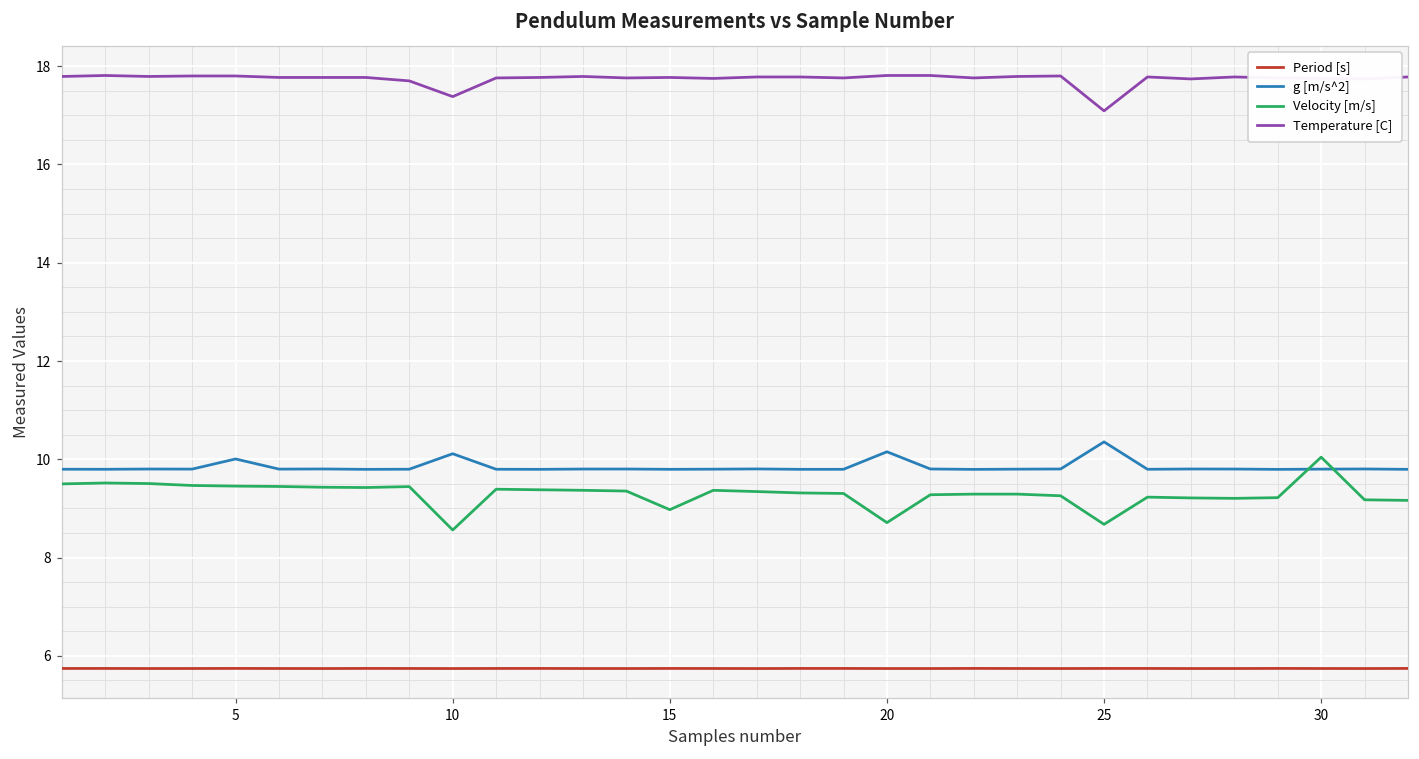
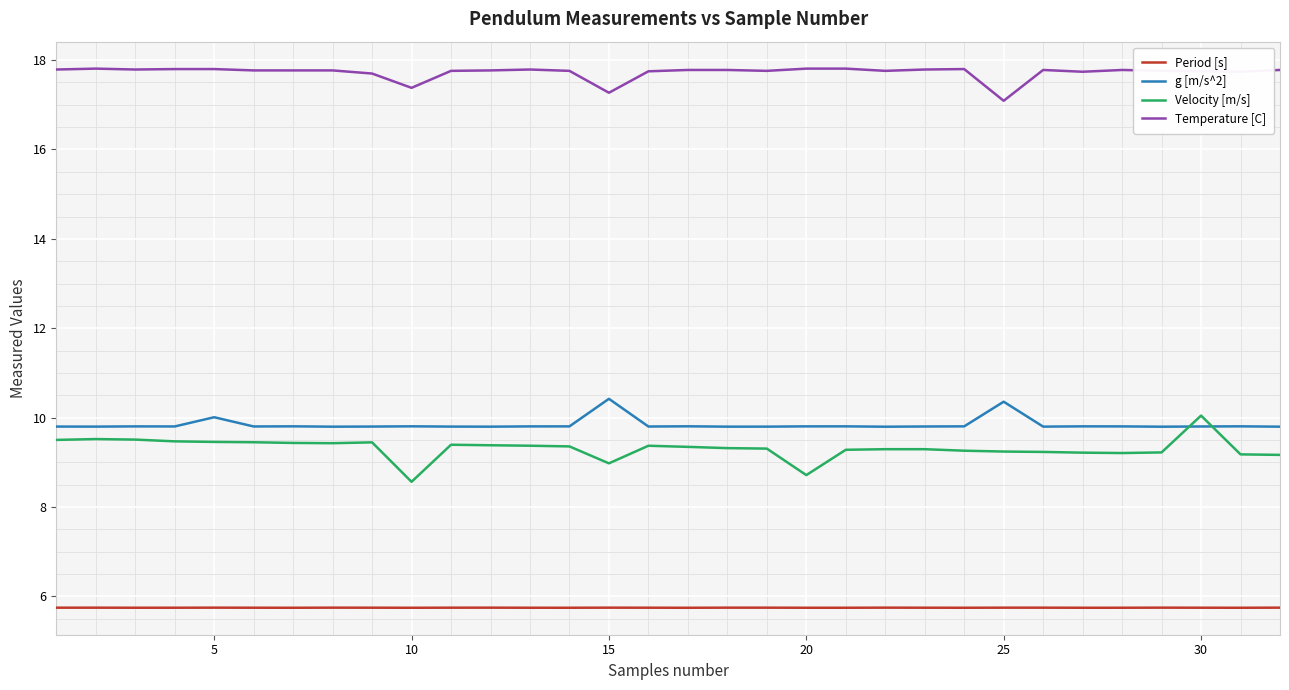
  {
    "Period [s]": {
      "5": 5.7,
      "10": 5.7,
      "15": 5.7,
      "20": 5.7,
      "25": 5.7,
      "30": 5.7
    },
    "g [m/s^2]": {
      "5": 10.0,
-     "10": 10.1,
-     "15": 9.8,
-     "20": 10.2,
+     "10": 9.8,
+     "15": 10.4,
+     "20": 9.8,
      "25": 10.4,
      "30": 9.8
    },
    "Velocity [m/s]": {
      "5": 9.5,
      "10": 8.6,
      "15": 9.0,
      "20": 8.7,
-     "25": 8.7,
+     "25": 9.2,
      "30": 10.0
    },
    "Temperature [C]": {
      "5": 17.8,
      "10": 17.4,
-     "15": 17.8,
+     "15": 17.3,
      "20": 17.8,
      "25": 17.1
    }
  }
